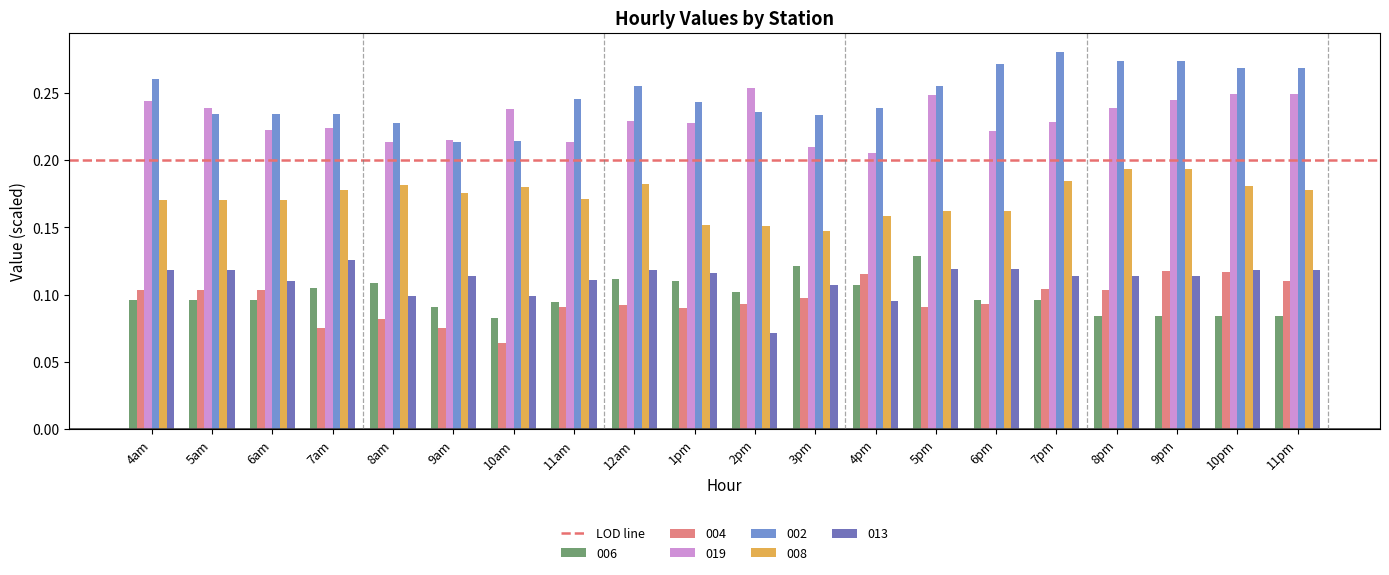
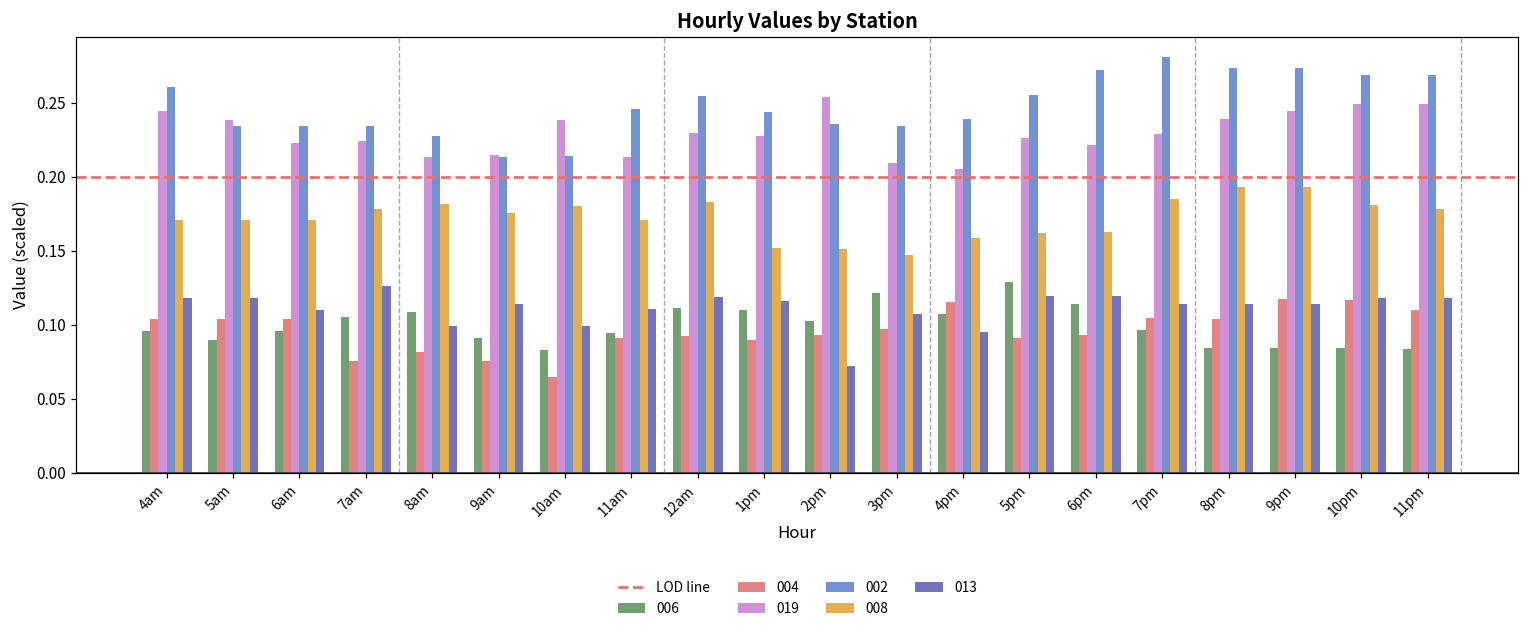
  {
    "006": {
      "4am": 0.096,
-     "5am": 0.096,
+     "5am": 0.090,
      "6am": 0.096,
      "7am": 0.105,
      "8am": 0.109,
      "9am": 0.091,
      "10am": 0.083,
      "11am": 0.094,
      "12am": 0.111,
      "1pm": 0.110,
      "2pm": 0.102,
      "3pm": 0.122,
      "4pm": 0.107,
      "5pm": 0.129,
-     "6pm": 0.096,
+     "6pm": 0.114,
      "7pm": 0.096,
      "8pm": 0.084,
      "9pm": 0.084,
      "10pm": 0.084,
      "11pm": 0.084
    },
    "004": {
      "4am": 0.104,
      "5am": 0.104,
      "6am": 0.104,
      "7am": 0.075,
      "8am": 0.082,
      "9am": 0.075,
      "10am": 0.064,
      "11am": 0.091,
      "12am": 0.092,
      "1pm": 0.090,
      "2pm": 0.093,
      "3pm": 0.097,
      "4pm": 0.115,
      "5pm": 0.091,
      "6pm": 0.093,
      "7pm": 0.105,
      "8pm": 0.104,
      "9pm": 0.118,
      "10pm": 0.117,
      "11pm": 0.110
    },
    "019": {
      "4am": 0.244,
      "5am": 0.239,
      "6am": 0.223,
      "7am": 0.224,
      "8am": 0.213,
      "9am": 0.215,
      "10am": 0.238,
      "11am": 0.213,
      "12am": 0.229,
      "1pm": 0.228,
      "2pm": 0.254,
      "3pm": 0.210,
      "4pm": 0.205,
-     "5pm": 0.248,
+     "5pm": 0.226,
      "6pm": 0.222,
      "7pm": 0.229,
      "8pm": 0.239,
      "9pm": 0.245,
      "10pm": 0.249,
      "11pm": 0.249
    },
    "008": {
      "4am": 0.171,
      "5am": 0.171,
      "6am": 0.171,
      "7am": 0.178,
      "8am": 0.181,
      "9am": 0.176,
      "10am": 0.180,
      "11am": 0.171,
      "12am": 0.183,
      "1pm": 0.152,
      "2pm": 0.151,
      "3pm": 0.147,
      "4pm": 0.159,
      "5pm": 0.162,
      "6pm": 0.162,
      "7pm": 0.185,
      "8pm": 0.193,
      "9pm": 0.193,
      "10pm": 0.181,
      "11pm": 0.178
    }
  }
